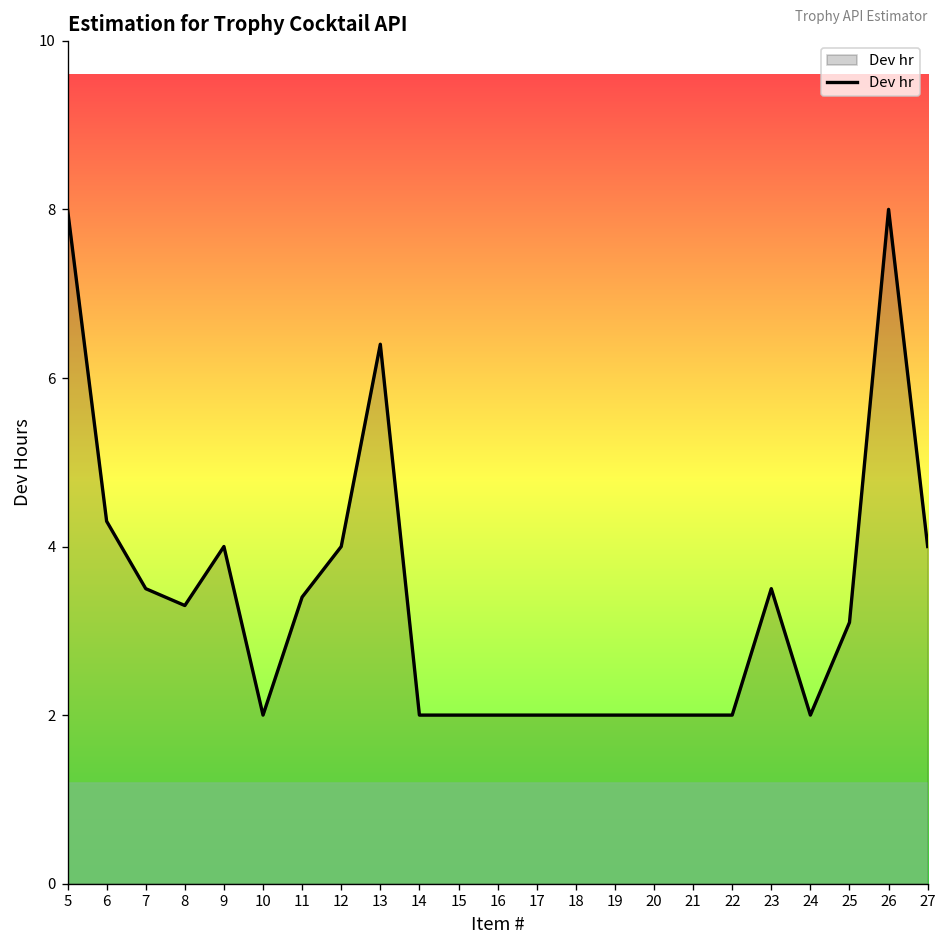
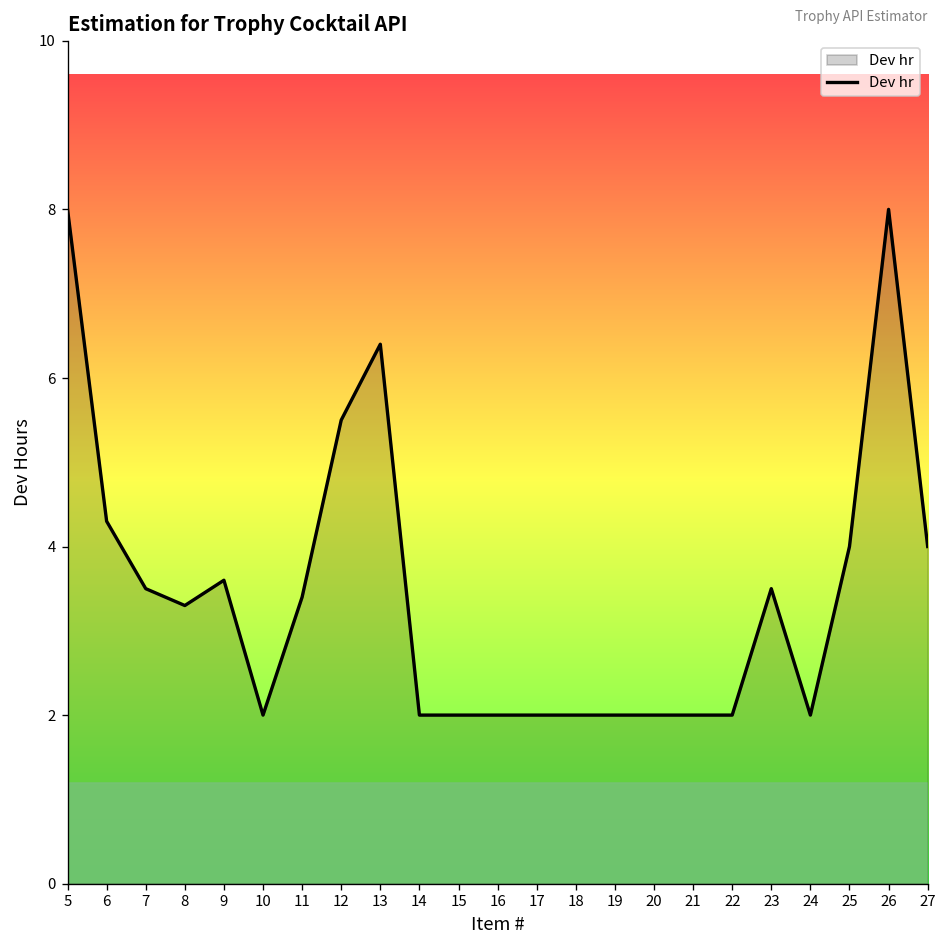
  {
    "5": 8.0,
    "6": 4.3,
    "7": 3.5,
    "8": 3.3,
-   "9": 4.0,
+   "9": 3.6,
    "10": 2.0,
    "11": 3.4,
-   "12": 4.0,
+   "12": 5.5,
    "13": 6.4,
    "14": 2.0,
    "15": 2.0,
    "16": 2.0,
    "17": 2.0,
    "18": 2.0,
    "19": 2.0,
    "20": 2.0,
    "21": 2.0,
    "22": 2.0,
    "23": 3.5,
    "24": 2.0,
-   "25": 3.1,
+   "25": 4.0,
    "26": 8.0,
    "27": 4.0
  }
